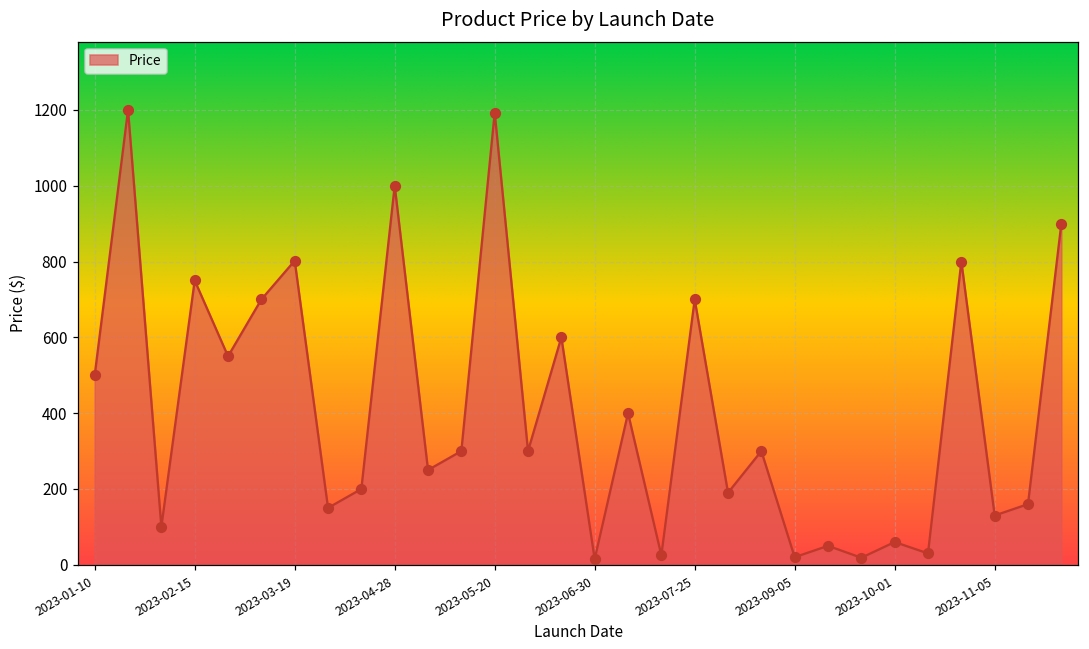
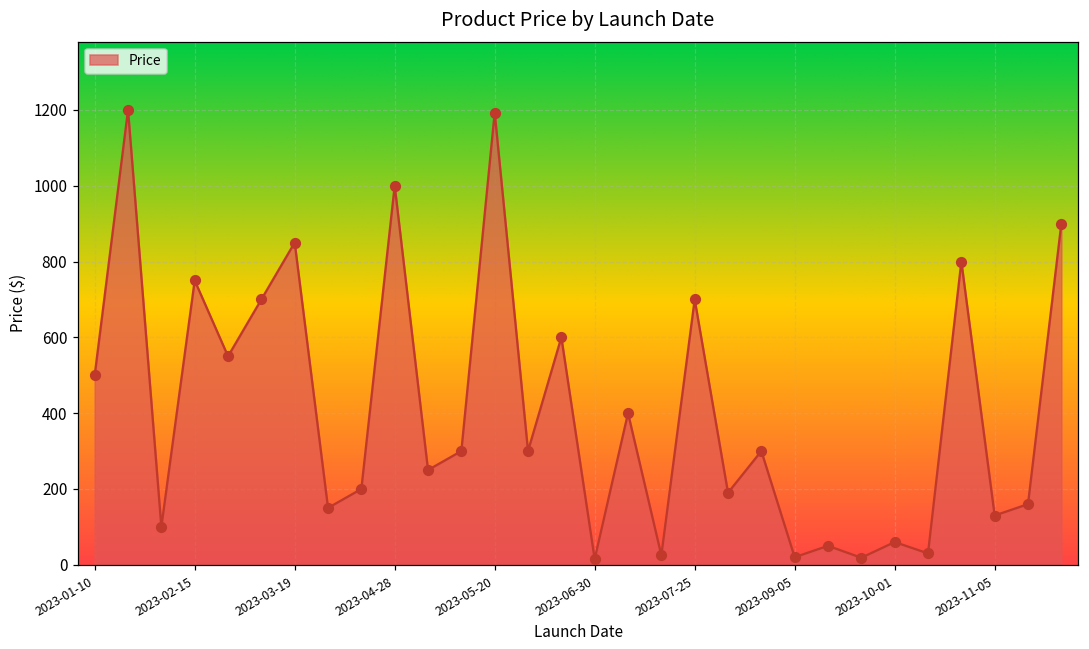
  {
    "2023-01-10": 500,
-   "2023-03-19": 800,
+   "2023-03-19": 850,
    "2023-11-05": 130
  }
